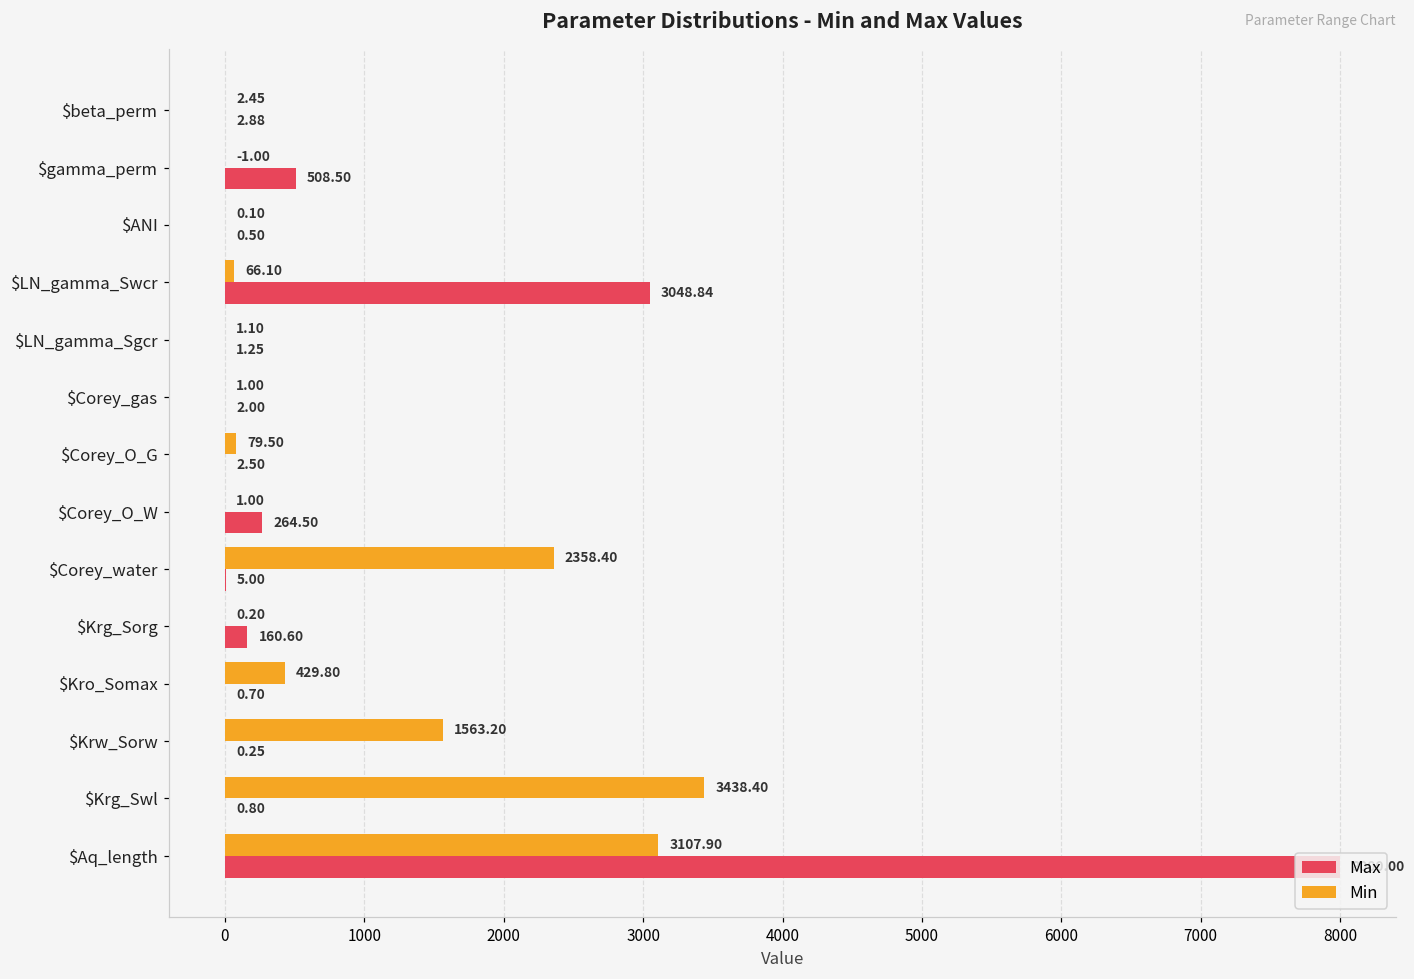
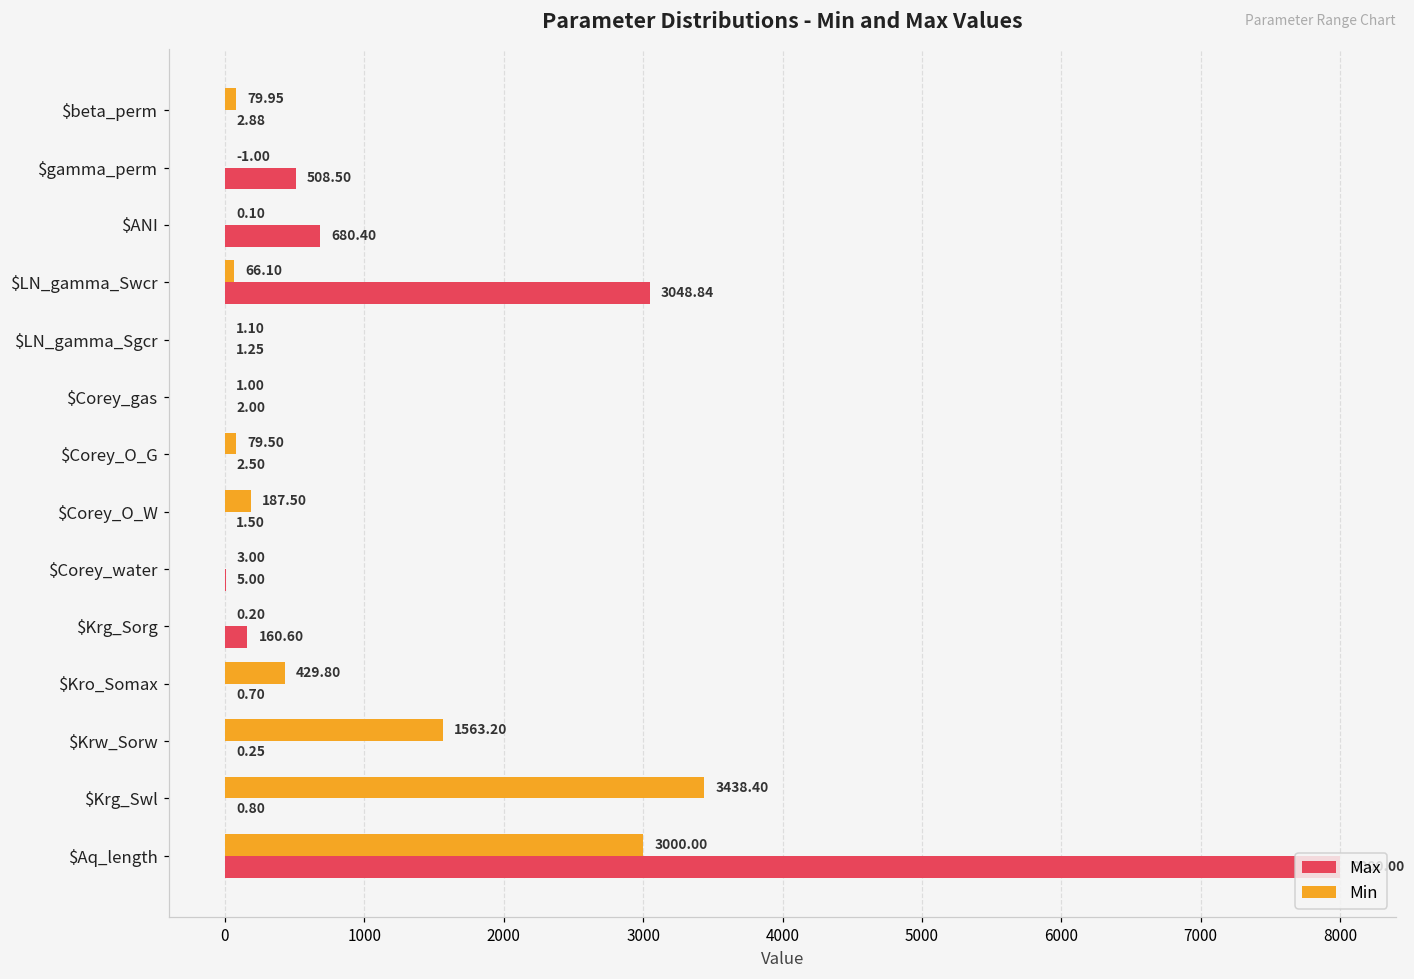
  {
    "Max": {
      "$beta_perm": 2.88,
      "$gamma_perm": 508.50,
-     "$ANI": 0.50,
+     "$ANI": 680.40,
      "$LN_gamma_Swcr": 3048.84,
      "$LN_gamma_Sgcr": 1.25,
      "$Corey_gas": 2.00,
      "$Corey_O_G": 2.50,
-     "$Corey_O_W": 264.50,
+     "$Corey_O_W": 1.50,
      "$Corey_water": 5.00,
      "$Krg_Sorg": 160.60,
      "$Kro_Somax": 0.70,
      "$Krw_Sorw": 0.25,
      "$Krg_Swl": 0.80
    },
    "Min": {
-     "$beta_perm": 2.45,
+     "$beta_perm": 79.95,
      "$gamma_perm": -1.00,
      "$ANI": 0.10,
      "$LN_gamma_Swcr": 66.10,
      "$LN_gamma_Sgcr": 1.10,
      "$Corey_gas": 1.00,
      "$Corey_O_G": 79.50,
-     "$Corey_O_W": 1.00,
-     "$Corey_water": 2358.40,
+     "$Corey_O_W": 187.50,
+     "$Corey_water": 3.00,
      "$Krg_Sorg": 0.20,
      "$Kro_Somax": 429.80,
      "$Krw_Sorw": 1563.20,
      "$Krg_Swl": 3438.40,
-     "$Aq_length": 3107.90
+     "$Aq_length": 3000.00
    }
  }
